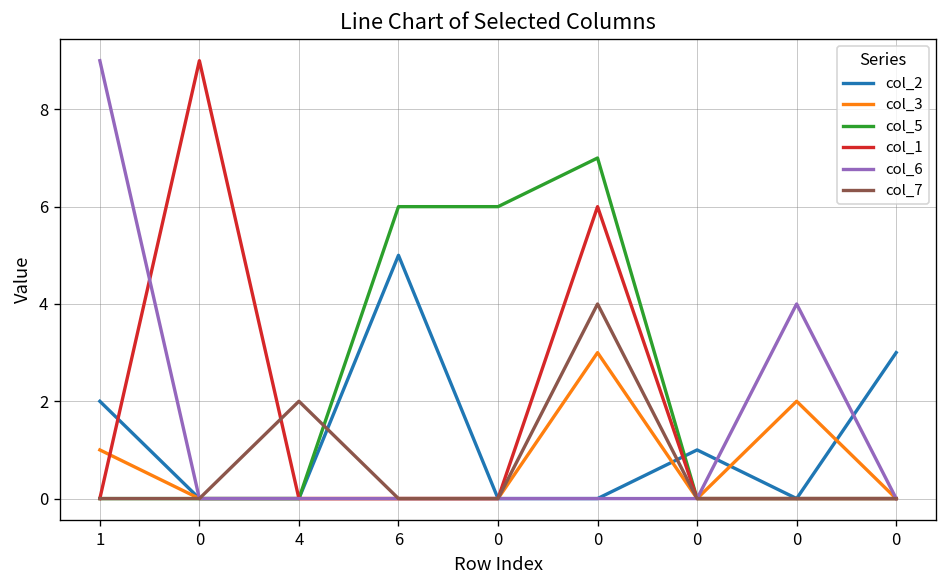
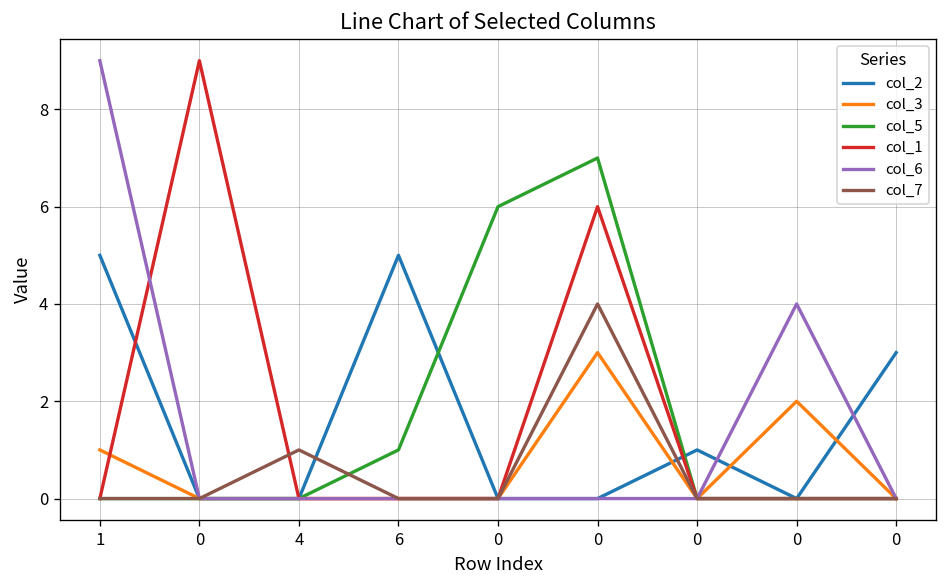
  {
    "col_2": {
-     "1": 2,
+     "1": 5,
      "6": 5
    },
    "col_3": {
      "1": 1
    },
    "col_5": {
-     "6": 6
+     "6": 1
    },
    "col_6": {
      "1": 9
    },
    "col_7": {
-     "4": 2
+     "4": 1
    }
  }
